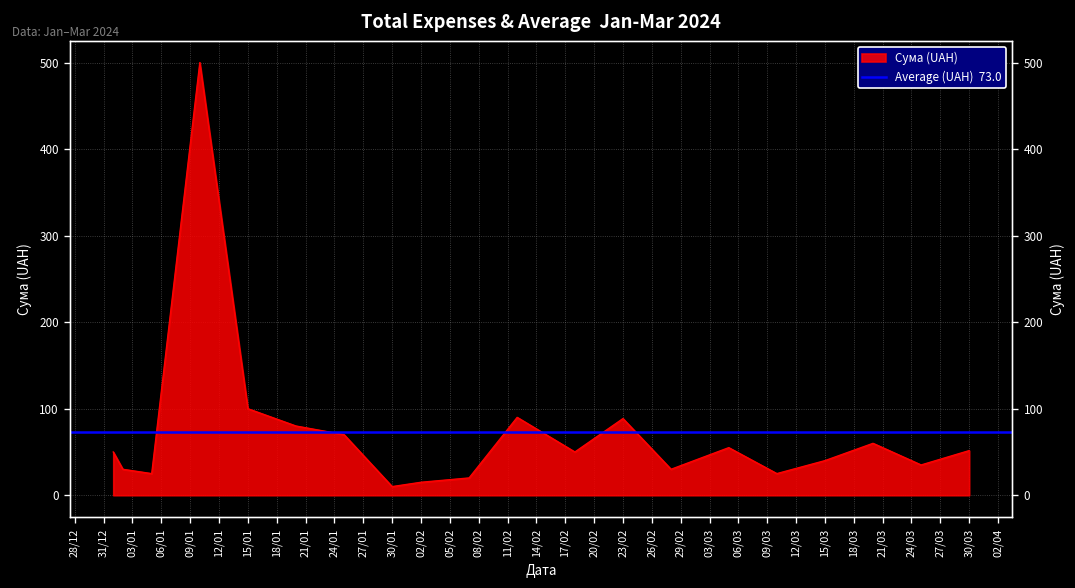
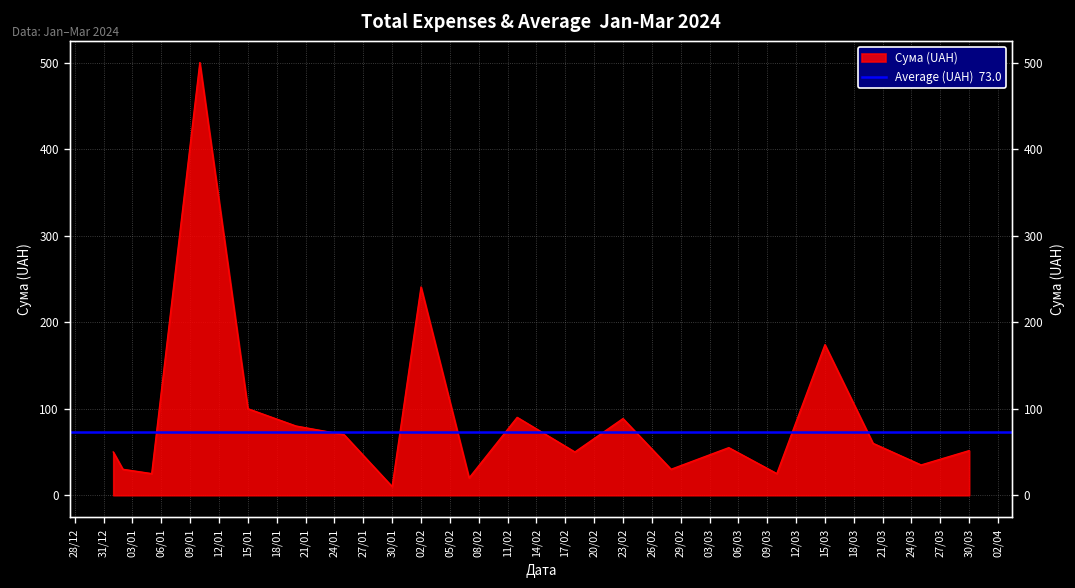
  {
    "15/01": 100,
    "30/01": 10,
-   "02/02": 20,
+   "02/02": 240,
    "23/02": 90,
-   "15/03": 40,
+   "15/03": 170,
    "30/03": 50
  }
